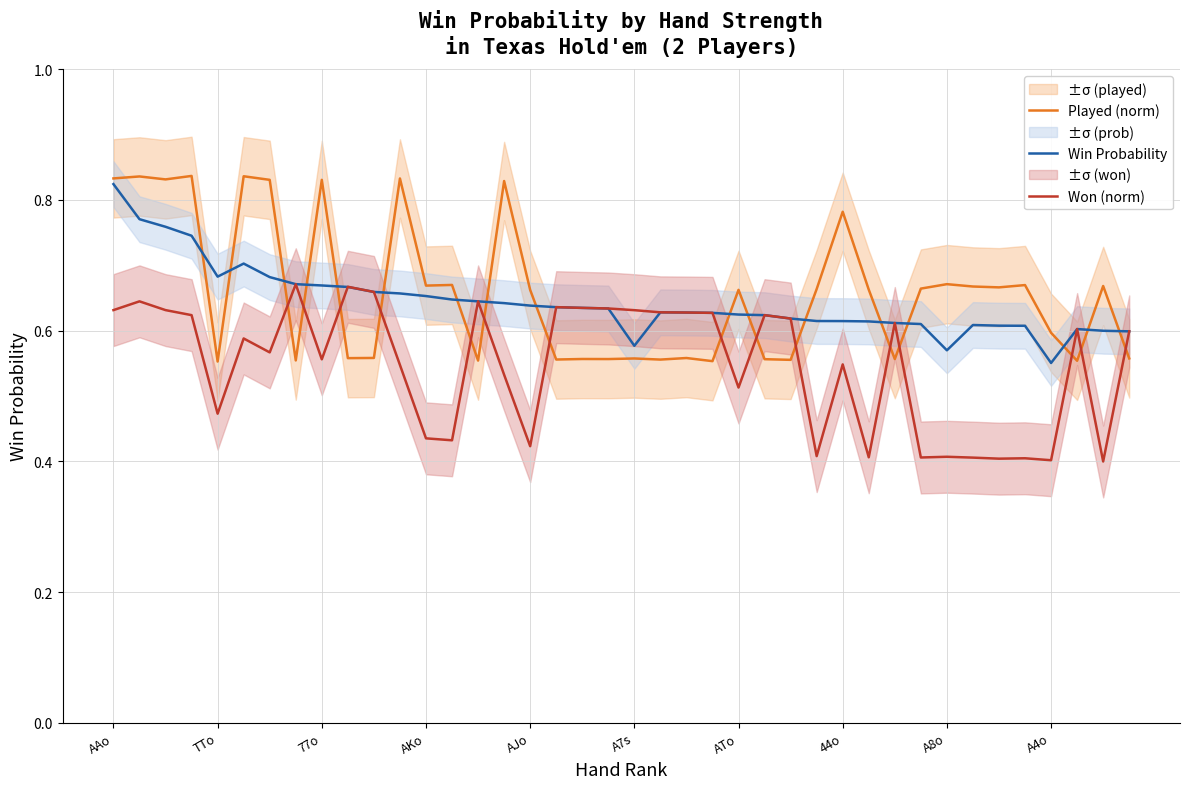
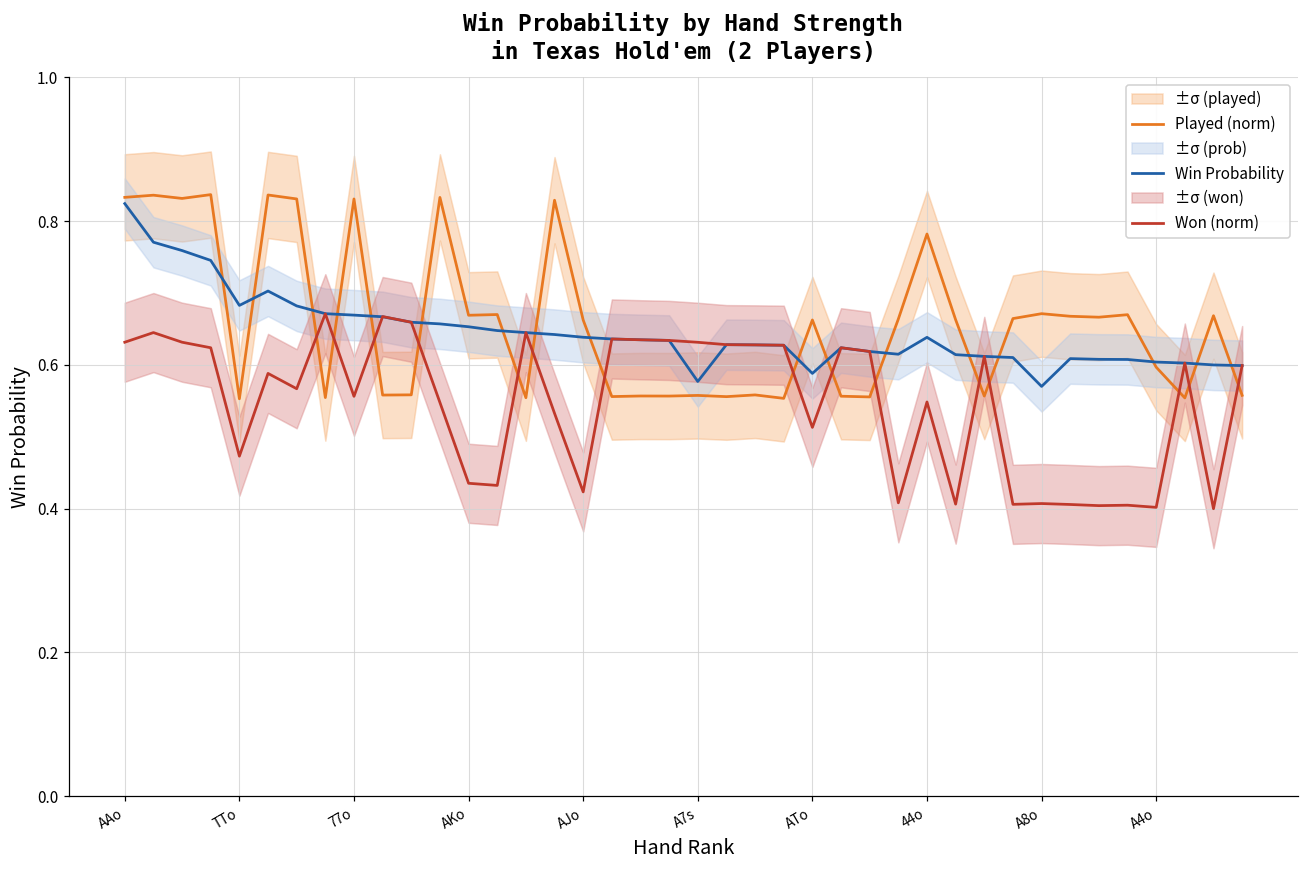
  {
    "Played (norm)": {
      "AAo": 0.83,
      "TTo": 0.55,
      "77o": 0.83,
      "AKo": 0.67,
      "AJo": 0.66,
      "A7s": 0.56,
      "44o": 0.78,
      "A8o": 0.67,
      "A4o": 0.60
    },
    "Win Probability": {
      "AAo": 0.82,
      "TTo": 0.68,
      "77o": 0.67,
      "AKo": 0.65,
      "AJo": 0.64,
      "A7s": 0.58,
-     "ATo": 0.62,
-     "44o": 0.61,
+     "ATo": 0.59,
+     "44o": 0.64,
      "A8o": 0.57,
-     "A4o": 0.55
+     "A4o": 0.60
    },
    "Won (norm)": {
      "AAo": 0.63,
      "TTo": 0.47,
      "77o": 0.56,
      "AKo": 0.44,
      "AJo": 0.42,
      "A7s": 0.63,
      "ATo": 0.51,
      "44o": 0.55,
      "A8o": 0.41,
      "A4o": 0.40
    }
  }
